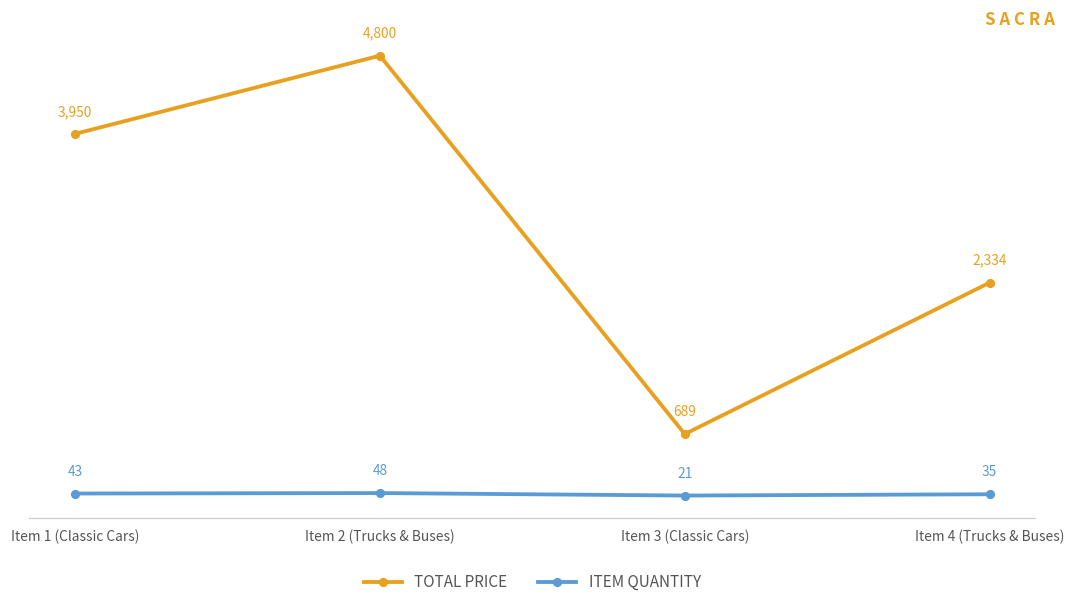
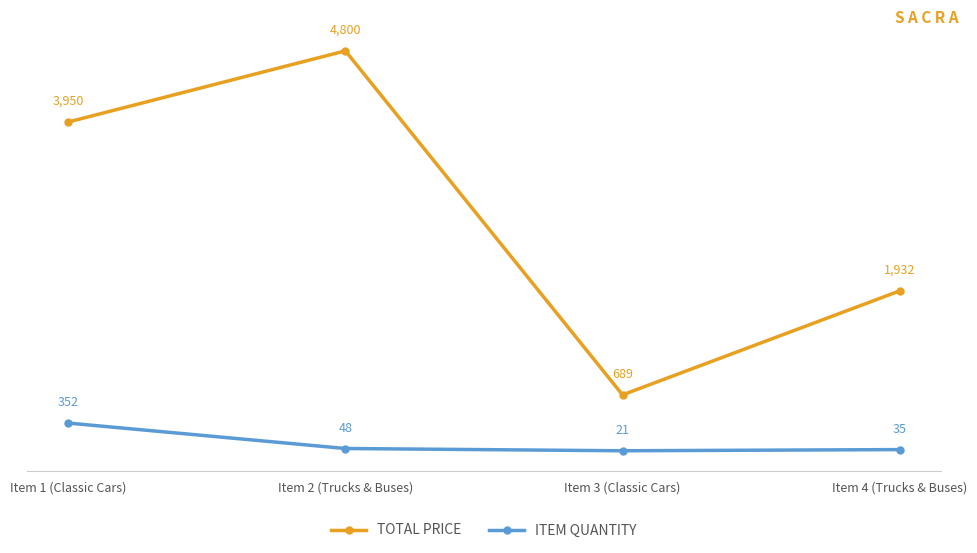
  {
    "TOTAL PRICE": {
      "Item 1 (Classic Cars)": "3,950",
      "Item 2 (Trucks & Buses)": "4,800",
      "Item 3 (Classic Cars)": "689",
-     "Item 4 (Trucks & Buses)": "2,334"
+     "Item 4 (Trucks & Buses)": "1,932"
    },
    "ITEM QUANTITY": {
-     "Item 1 (Classic Cars)": "43",
+     "Item 1 (Classic Cars)": "352",
      "Item 2 (Trucks & Buses)": "48",
      "Item 3 (Classic Cars)": "21",
      "Item 4 (Trucks & Buses)": "35"
    }
  }
